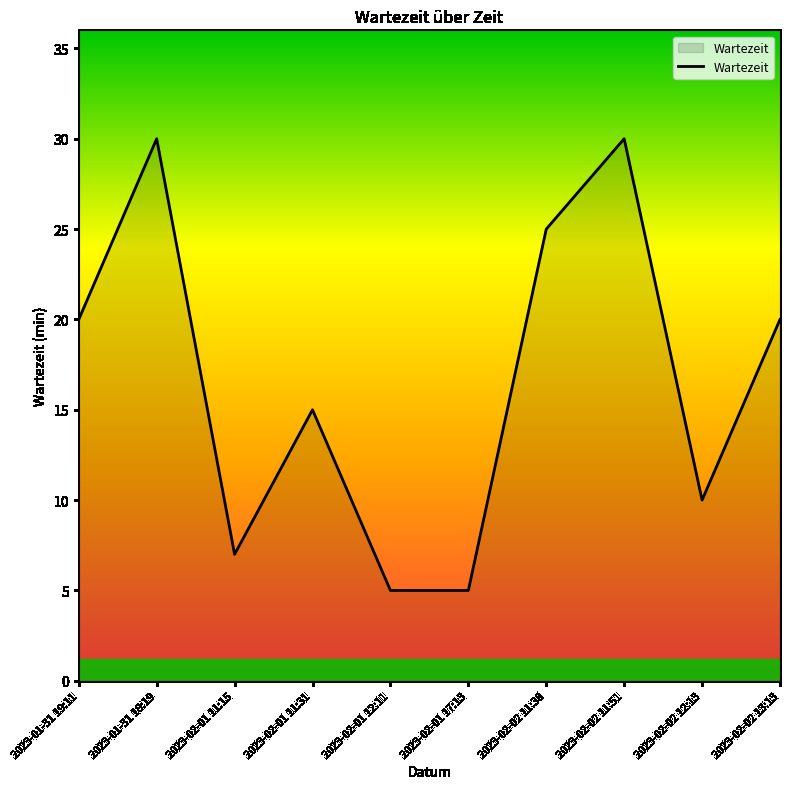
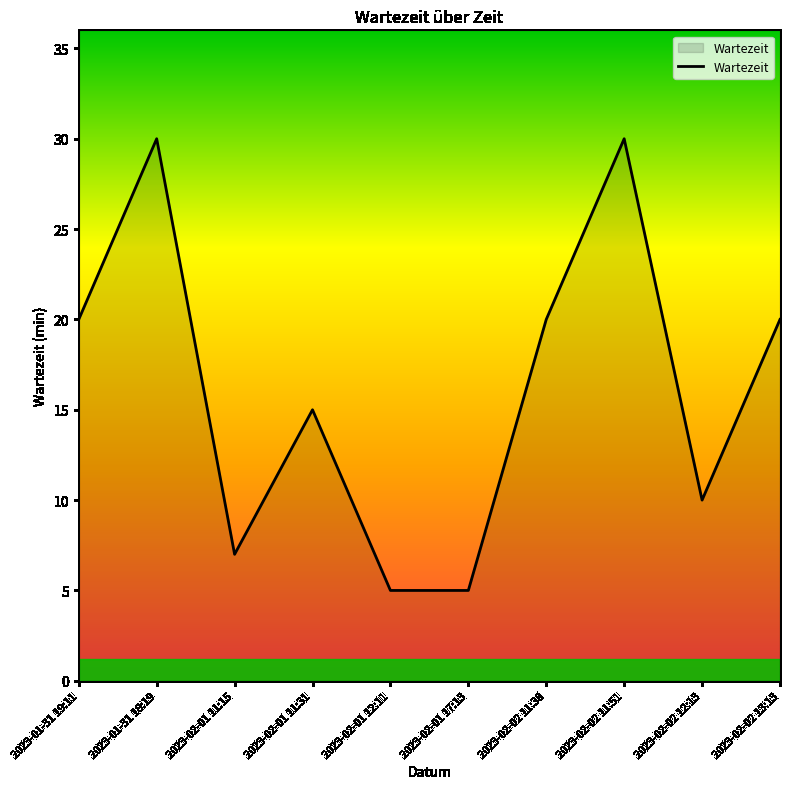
  {
    "2023-01-31 19:11": 20,
    "2023-01-31 18:19": 30,
    "2023-02-01 11:15": 7,
    "2023-02-01 11:31": 15,
    "2023-02-01 12:11": 5,
    "2023-02-01 17:13": 5,
-   "2023-02-02 11:38": 25,
+   "2023-02-02 11:38": 20,
    "2023-02-02 11:51": 30,
    "2023-02-02 12:13": 10,
    "2023-02-02 13:13": 20
  }
